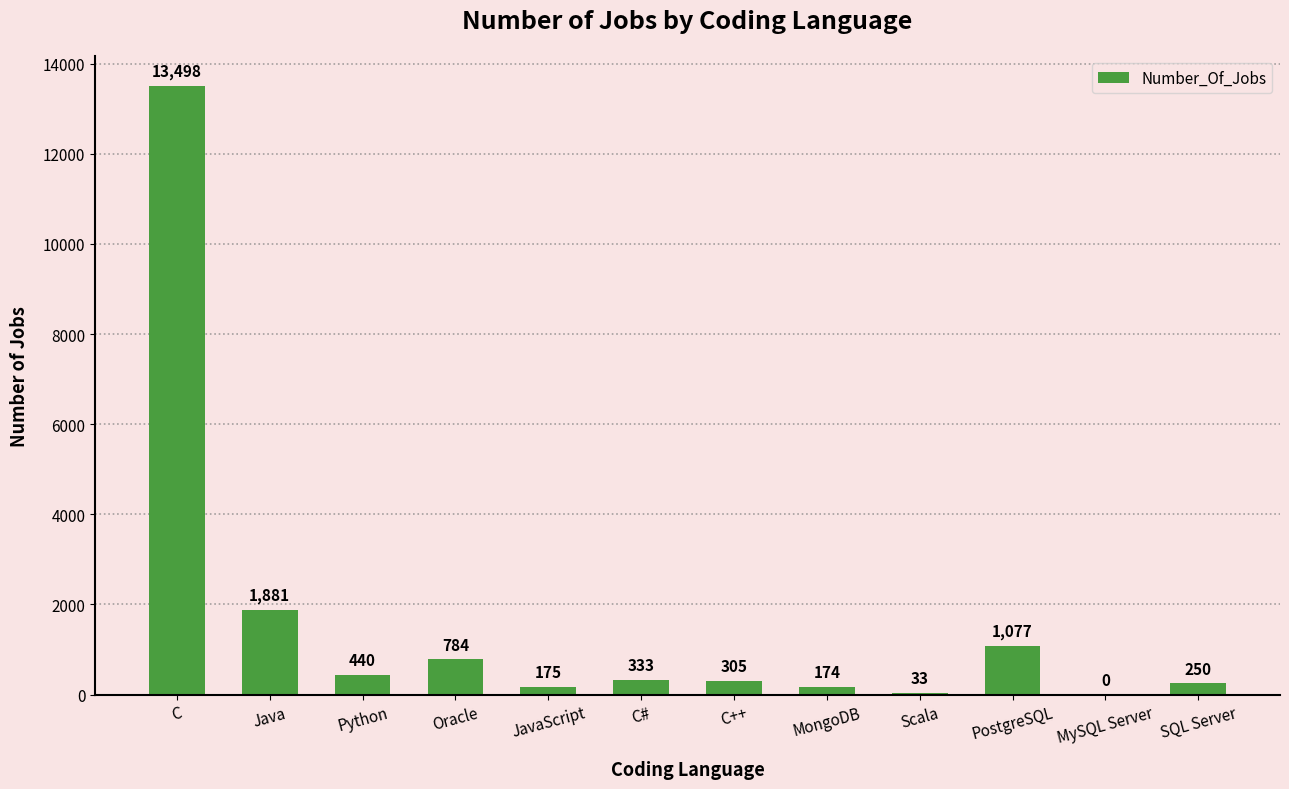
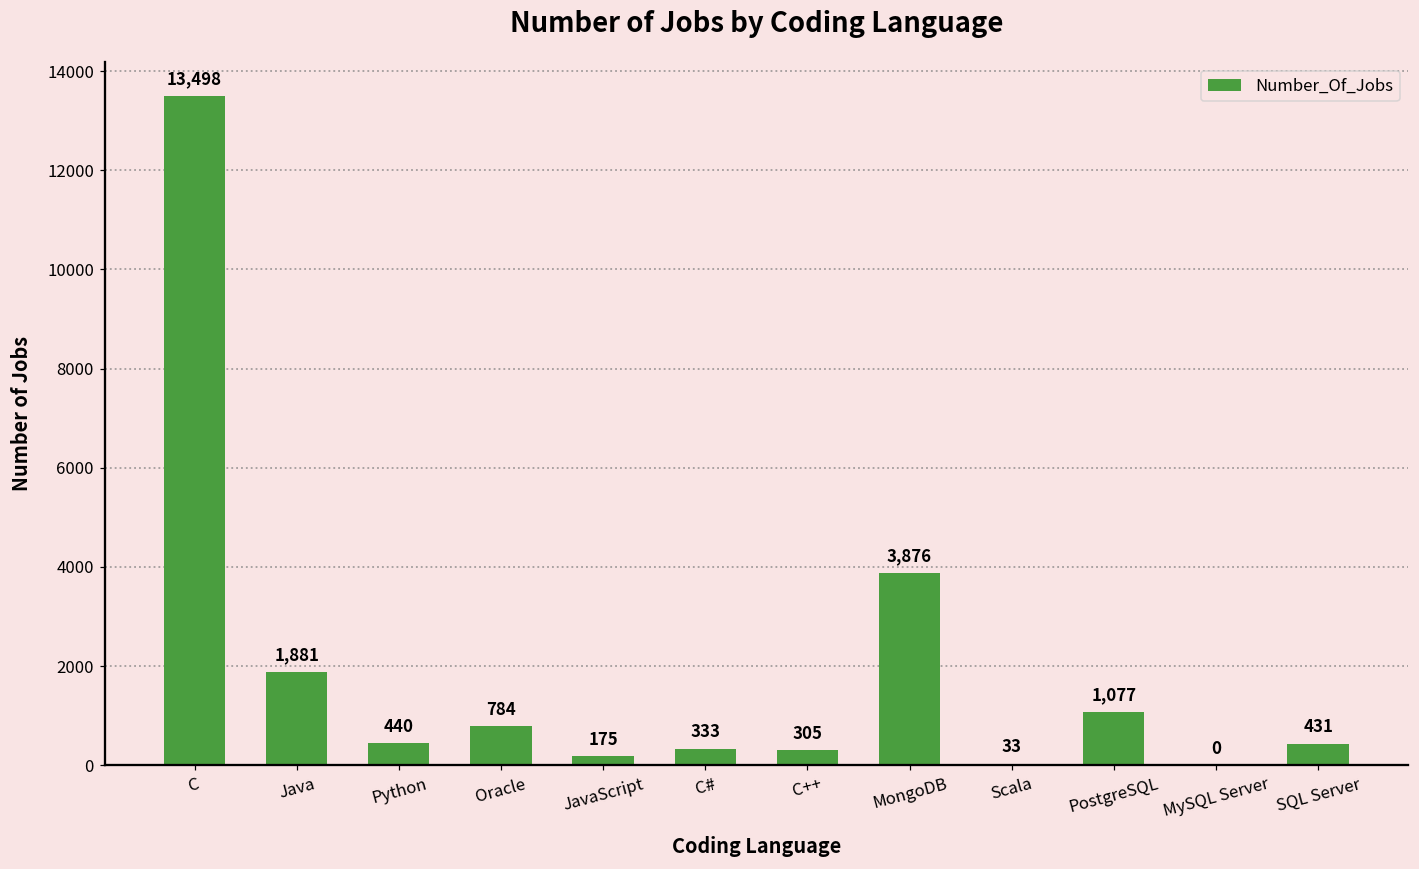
  {
    "C": "13,498",
    "Java": "1,881",
    "Python": "440",
    "Oracle": "784",
    "JavaScript": "175",
    "C#": "333",
    "C++": "305",
-   "MongoDB": "174",
+   "MongoDB": "3,876",
    "Scala": "33",
    "PostgreSQL": "1,077",
    "MySQL Server": "0",
-   "SQL Server": "250"
+   "SQL Server": "431"
  }
